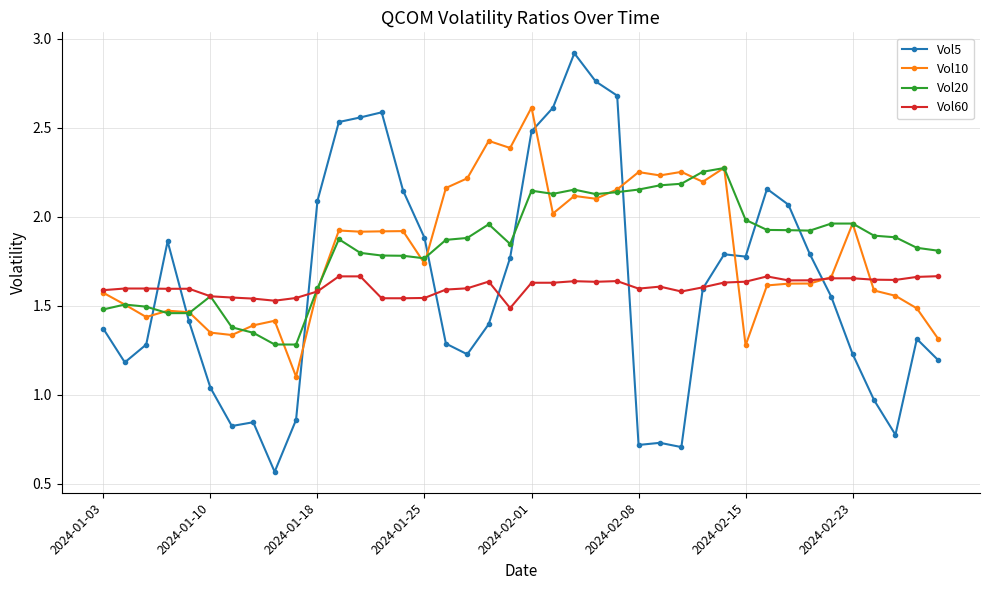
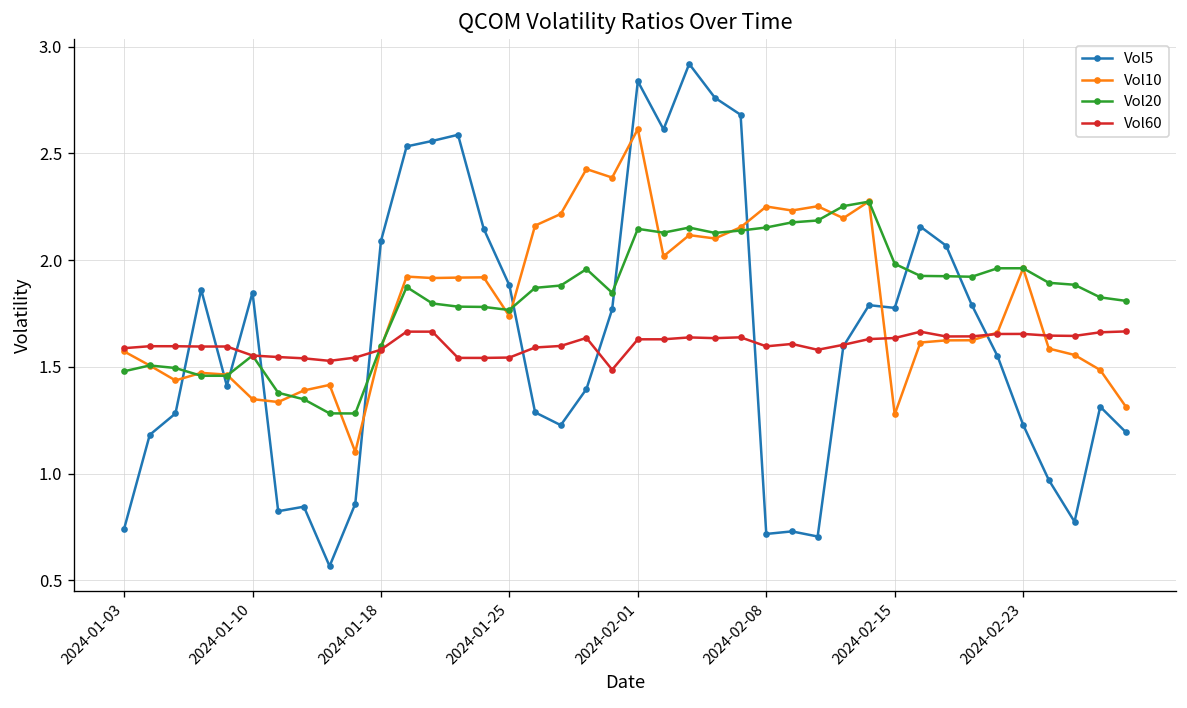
  {
    "Vol5": {
-     "2024-01-03": 1.37,
-     "2024-01-10": 1.04,
+     "2024-01-03": 0.74,
+     "2024-01-10": 1.85,
      "2024-01-18": 2.09,
      "2024-01-25": 1.88,
-     "2024-02-01": 2.48,
+     "2024-02-01": 2.84,
      "2024-02-08": 0.72,
      "2024-02-15": 1.78,
      "2024-02-23": 1.23
    },
    "Vol10": {
      "2024-01-03": 1.57,
      "2024-01-10": 1.35,
      "2024-01-25": 1.74,
      "2024-02-01": 2.61,
      "2024-02-08": 2.25,
      "2024-02-15": 1.28
    },
    "Vol20": {
      "2024-01-03": 1.48,
      "2024-01-25": 1.77,
      "2024-02-01": 2.15,
      "2024-02-08": 2.15,
      "2024-02-15": 1.98
    },
    "Vol60": {
      "2024-01-03": 1.59,
      "2024-01-25": 1.54,
      "2024-02-01": 1.63,
      "2024-02-08": 1.60,
      "2024-02-15": 1.63,
      "2024-02-23": 1.65
    }
  }
